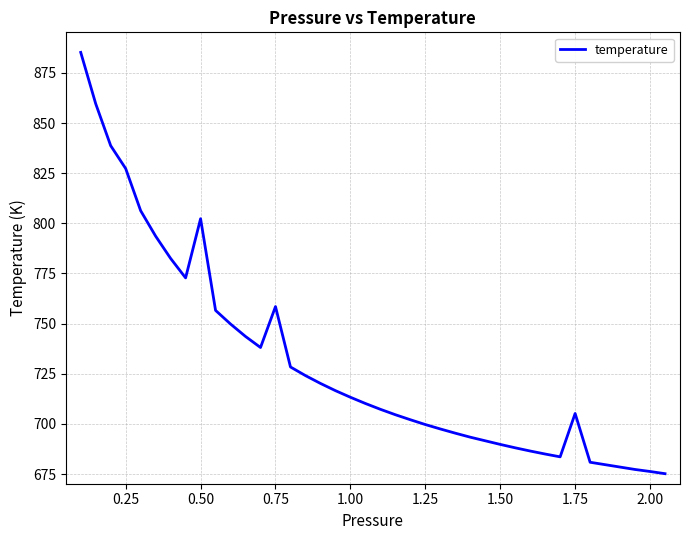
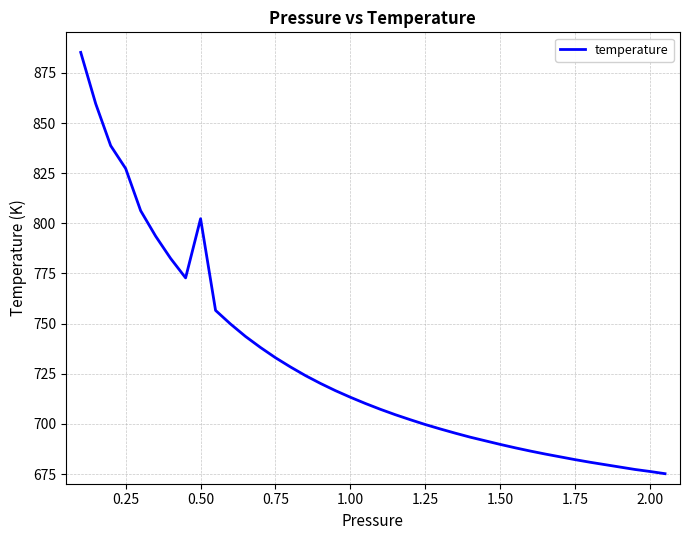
  {
    "0.25": 827,
    "0.50": 802,
-   "0.75": 759,
+   "0.75": 733,
    "1.00": 713,
    "1.25": 700,
    "1.50": 690,
-   "1.75": 705,
+   "1.75": 682,
    "2.00": 676
  }
